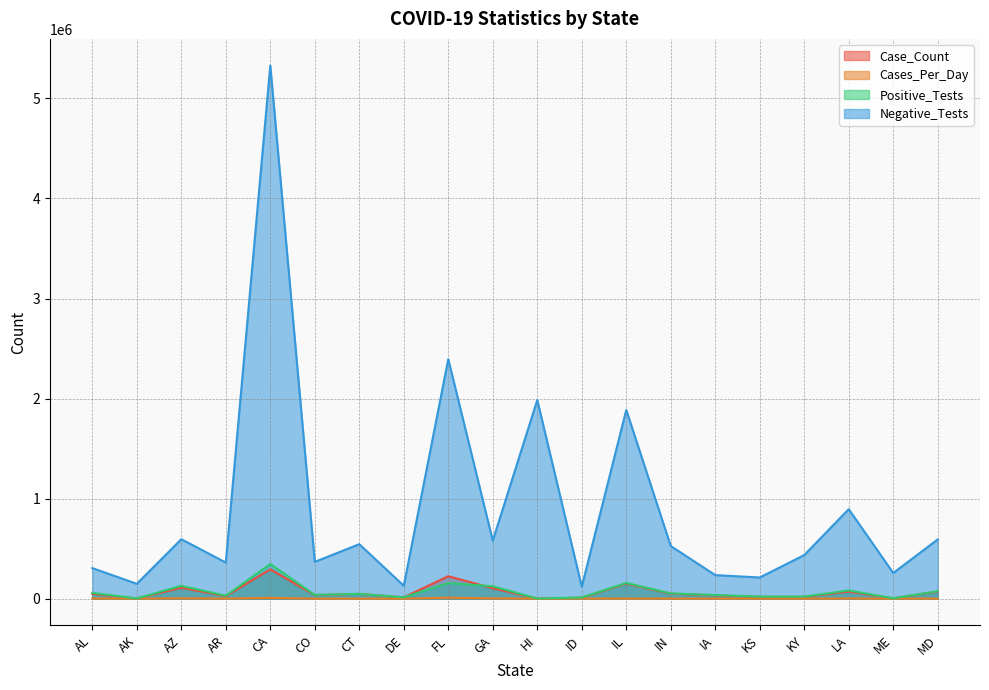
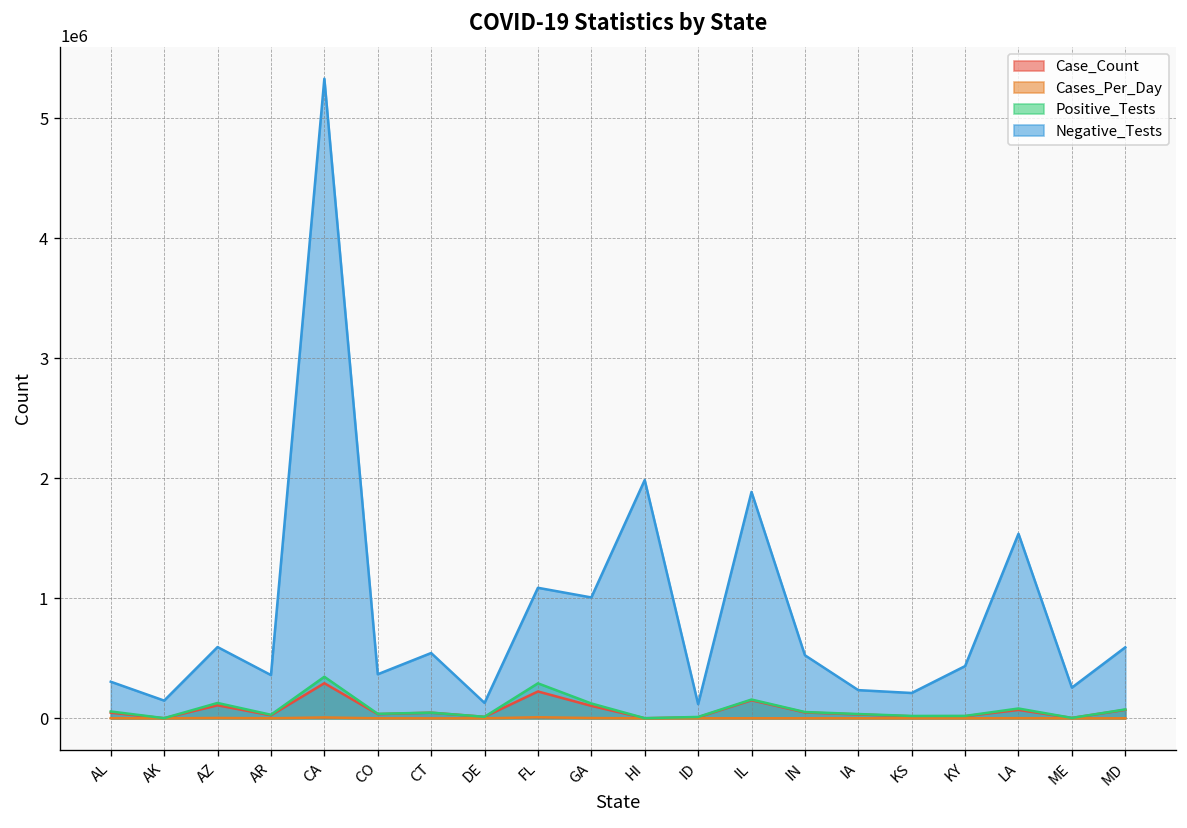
  {
    "Positive_Tests": {
      "CA": 350000,
-     "FL": 160000
+     "FL": 290000
    },
    "Negative_Tests": {
      "AL": 310000,
      "AK": 150000,
      "AZ": 590000,
      "AR": 360000,
      "CA": 5330000,
      "CO": 370000,
      "CT": 540000,
      "DE": 130000,
-     "FL": 2390000,
-     "GA": 580000,
+     "FL": 1090000,
+     "GA": 1010000,
      "HI": 1990000,
      "ID": 120000,
      "IL": 1890000,
      "IN": 530000,
      "IA": 240000,
      "KS": 210000,
      "KY": 440000,
-     "LA": 890000,
+     "LA": 1540000,
      "ME": 260000,
      "MD": 590000
    }
  }
